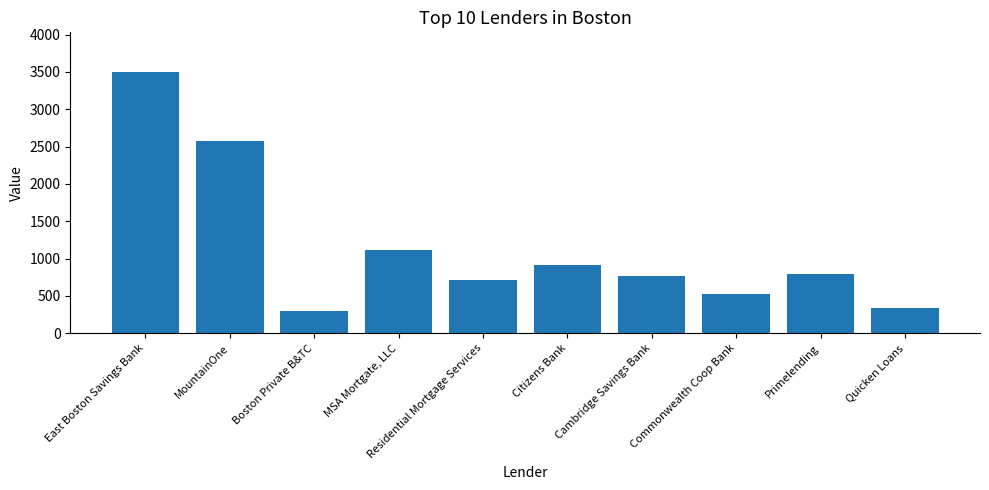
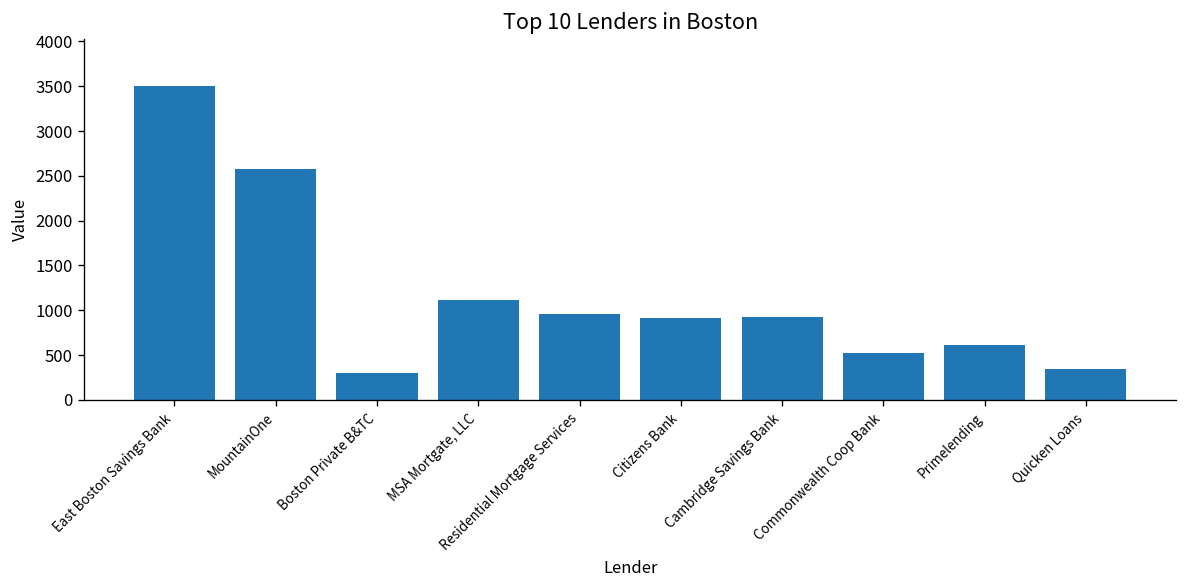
  {
    "East Boston Savings Bank": 3500,
    "MountainOne": 2600,
    "Boston Private B&TC": 300,
    "MSA Mortgate, LLC": 1100,
-   "Residential Mortgage Services": 700,
+   "Residential Mortgage Services": 1000,
    "Citizens Bank": 900,
-   "Cambridge Savings Bank": 800,
+   "Cambridge Savings Bank": 900,
    "Commonwealth Coop Bank": 500,
-   "Primelending": 800,
+   "Primelending": 600,
    "Quicken Loans": 300
  }
